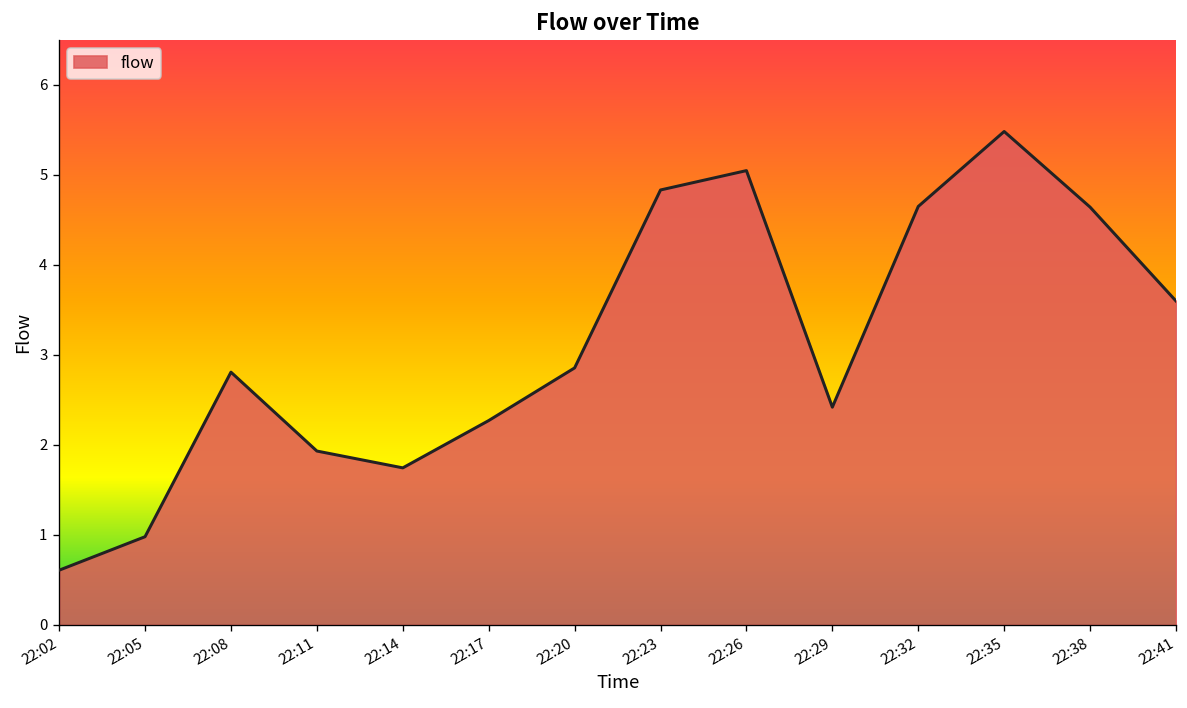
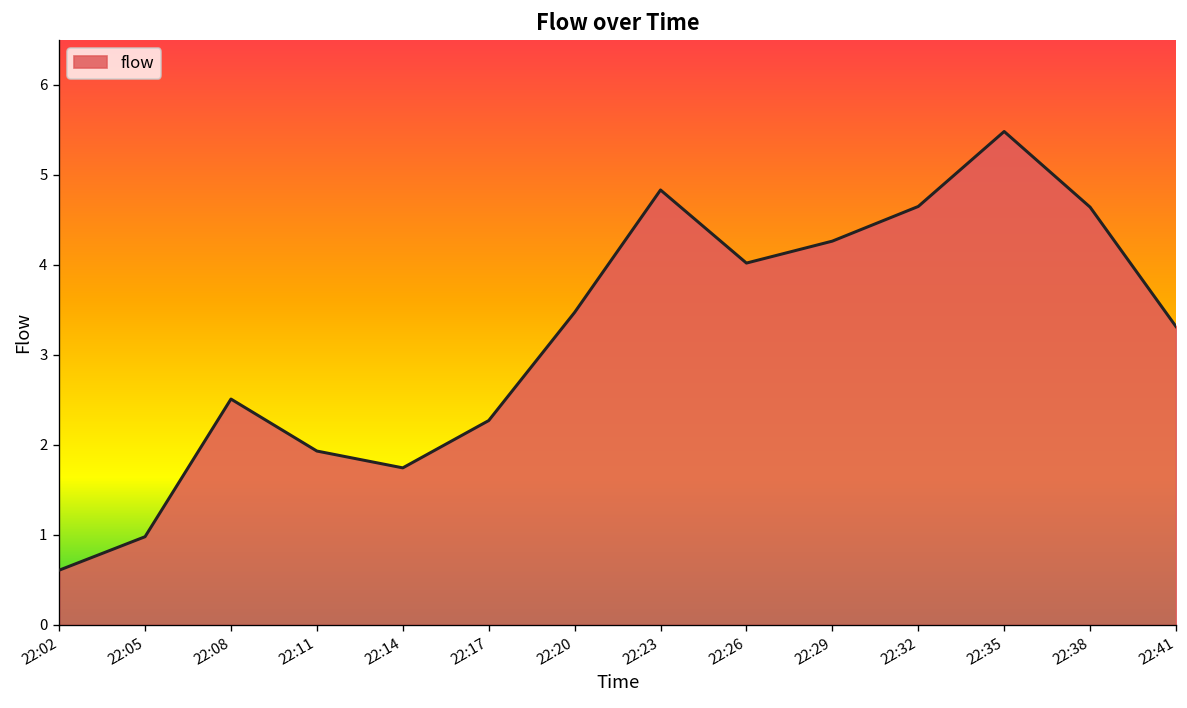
  {
    "22:02": 0.6,
    "22:05": 1.0,
-   "22:08": 2.8,
+   "22:08": 2.5,
    "22:11": 1.9,
    "22:14": 1.7,
    "22:17": 2.3,
-   "22:20": 2.9,
+   "22:20": 3.5,
    "22:23": 4.8,
-   "22:26": 5.0,
-   "22:29": 2.4,
+   "22:26": 4.0,
+   "22:29": 4.3,
    "22:32": 4.7,
    "22:35": 5.5,
    "22:38": 4.6,
-   "22:41": 3.6
+   "22:41": 3.3
  }
